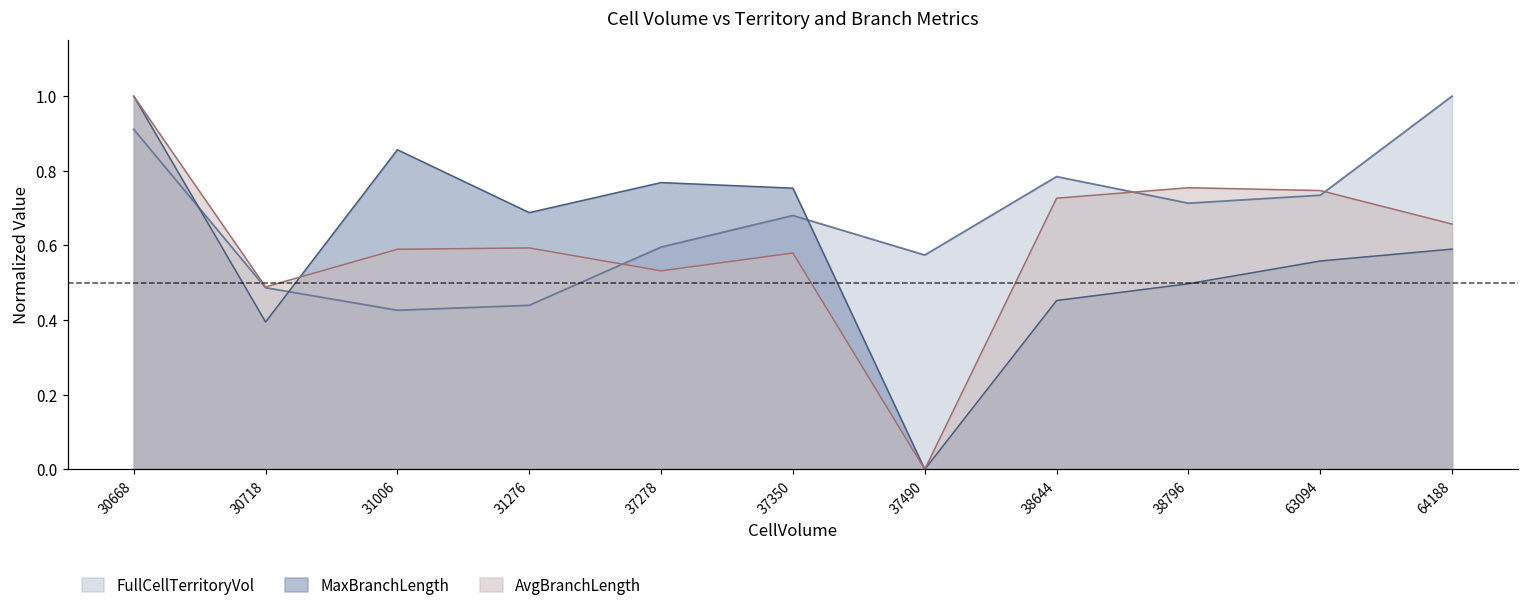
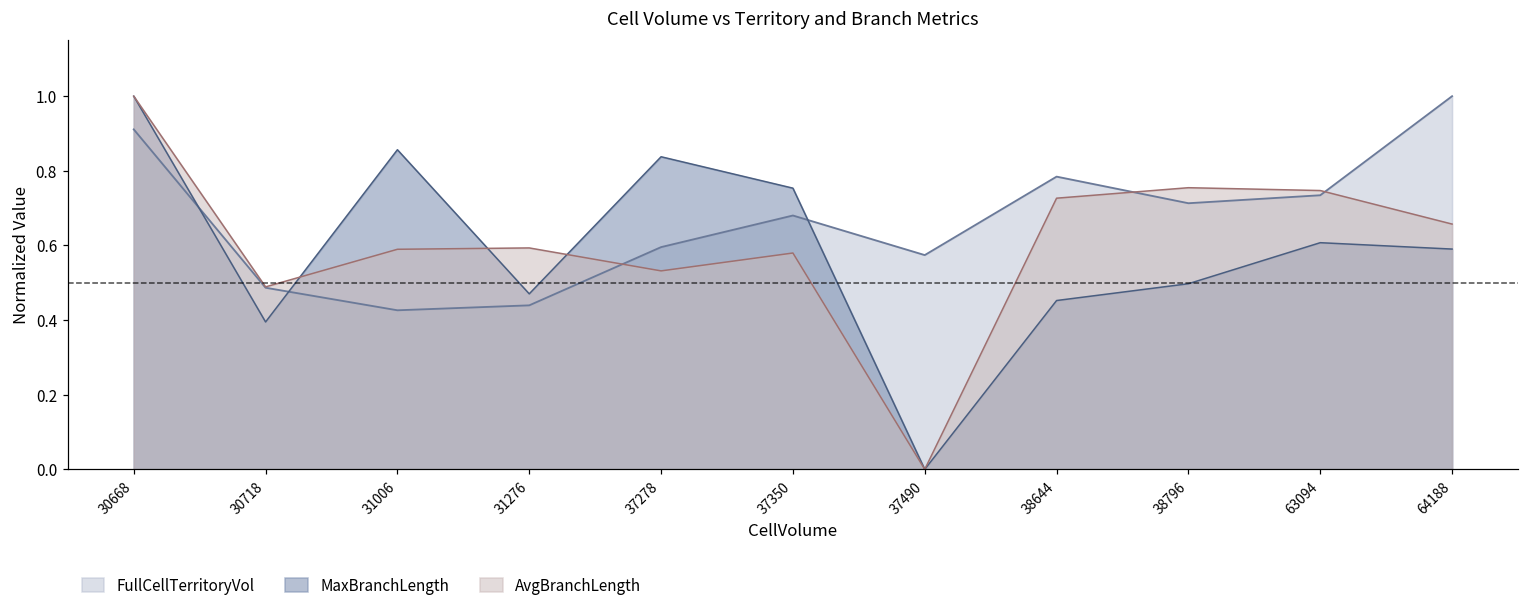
  {
    "MaxBranchLength": {
      "30718": 0.39,
      "31006": 0.86,
-     "31276": 0.69,
-     "37278": 0.77,
+     "31276": 0.47,
+     "37278": 0.84,
      "37350": 0.75,
      "38644": 0.45,
      "38796": 0.50,
-     "63094": 0.56,
+     "63094": 0.61,
      "64188": 0.59
    }
  }
